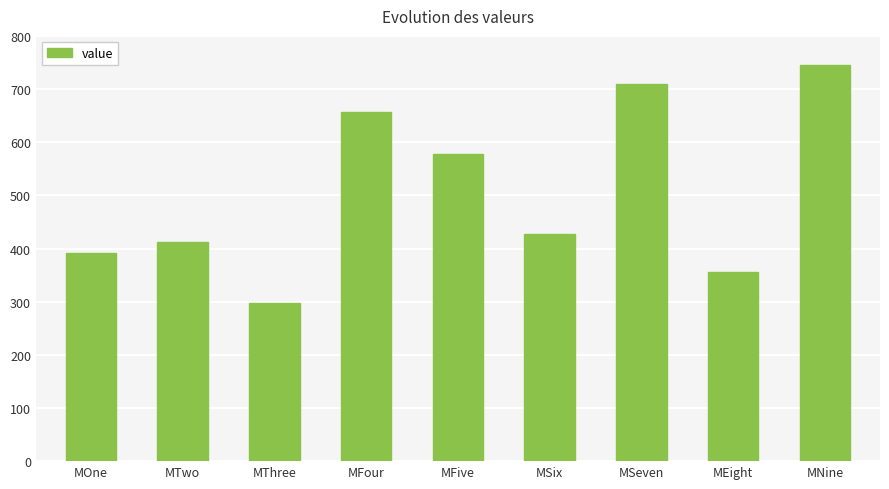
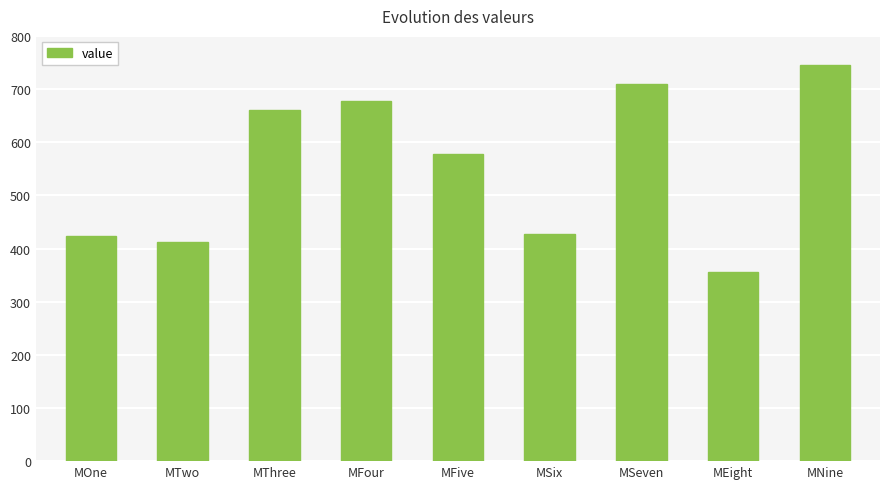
  {
-   "MOne": 390,
+   "MOne": 420,
    "MTwo": 410,
-   "MThree": 300,
-   "MFour": 660,
+   "MThree": 660,
+   "MFour": 680,
    "MFive": 580,
    "MSix": 430,
    "MSeven": 710,
    "MEight": 360,
    "MNine": 750
  }
